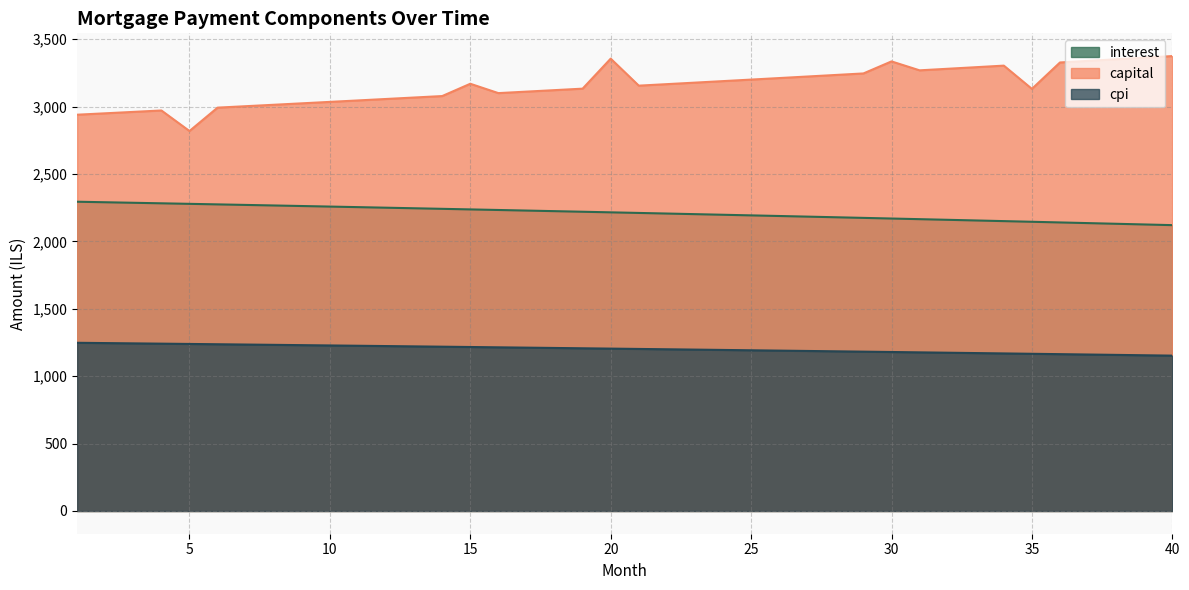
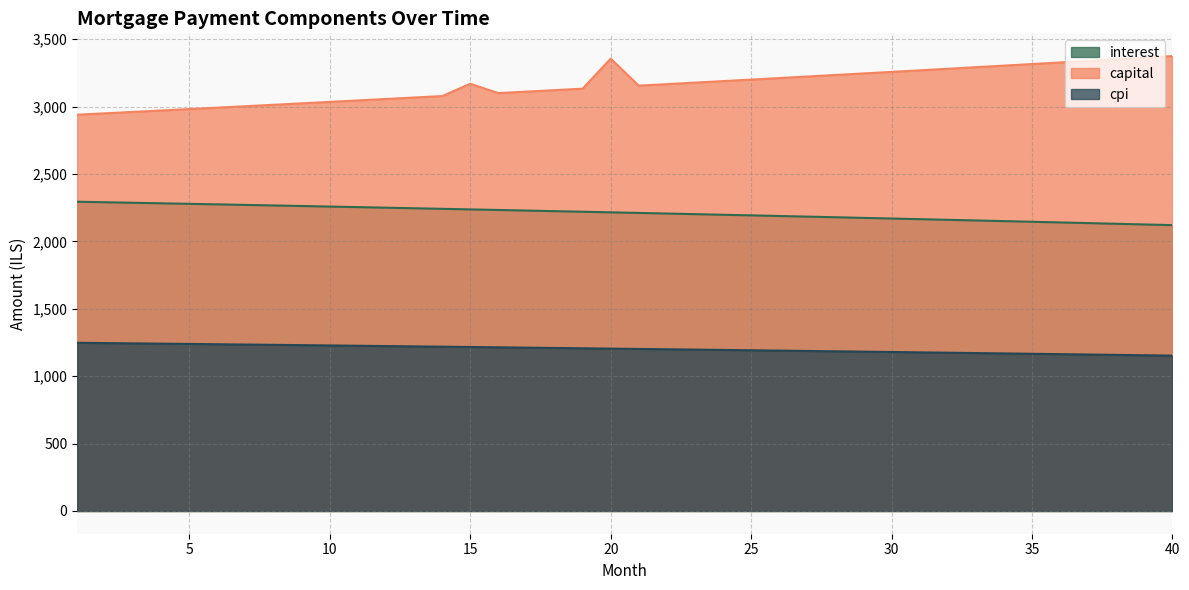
  {
    "capital": {
-     "5": "2,820",
+     "5": "2,980",
      "10": "3,040",
      "15": "3,170",
      "20": "3,360",
      "25": "3,200",
-     "30": "3,340",
-     "35": "3,130",
+     "30": "3,260",
+     "35": "3,320",
      "40": "3,380"
    }
  }
